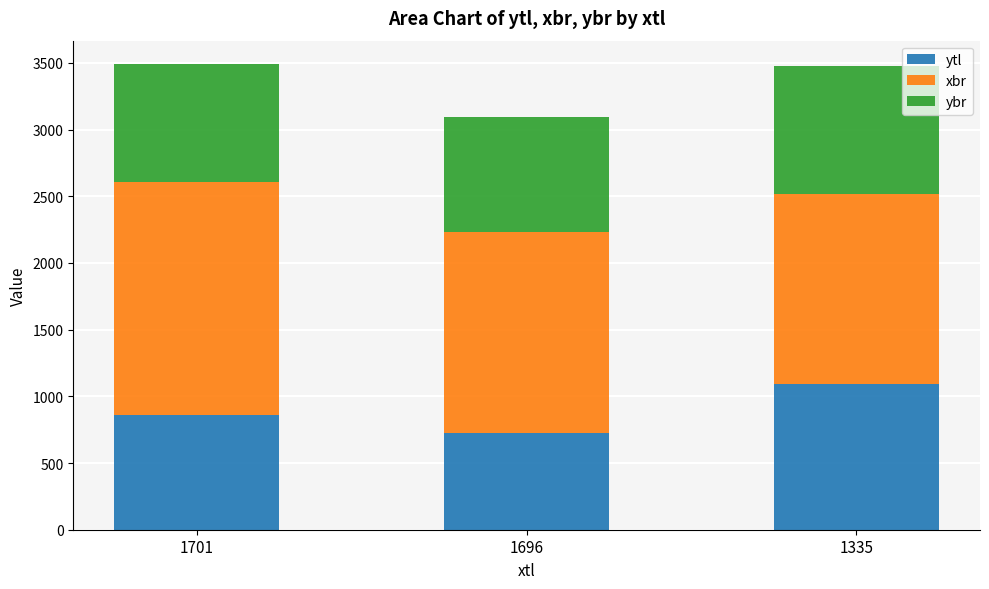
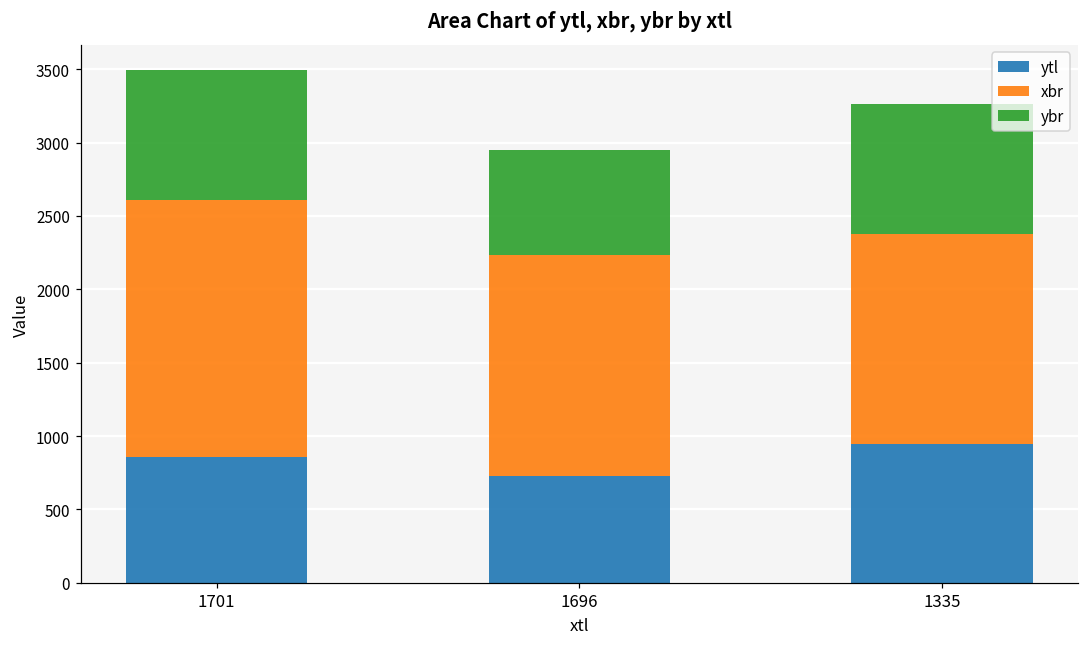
  {
    "ytl": {
      "1701": 860,
      "1696": 730,
-     "1335": 1090
+     "1335": 950
    },
    "xbr": {
      "1701": 1750,
      "1696": 1510,
      "1335": 1430
    },
    "ybr": {
      "1701": 880,
-     "1696": 860,
-     "1335": 960
+     "1696": 720,
+     "1335": 890
    }
  }
